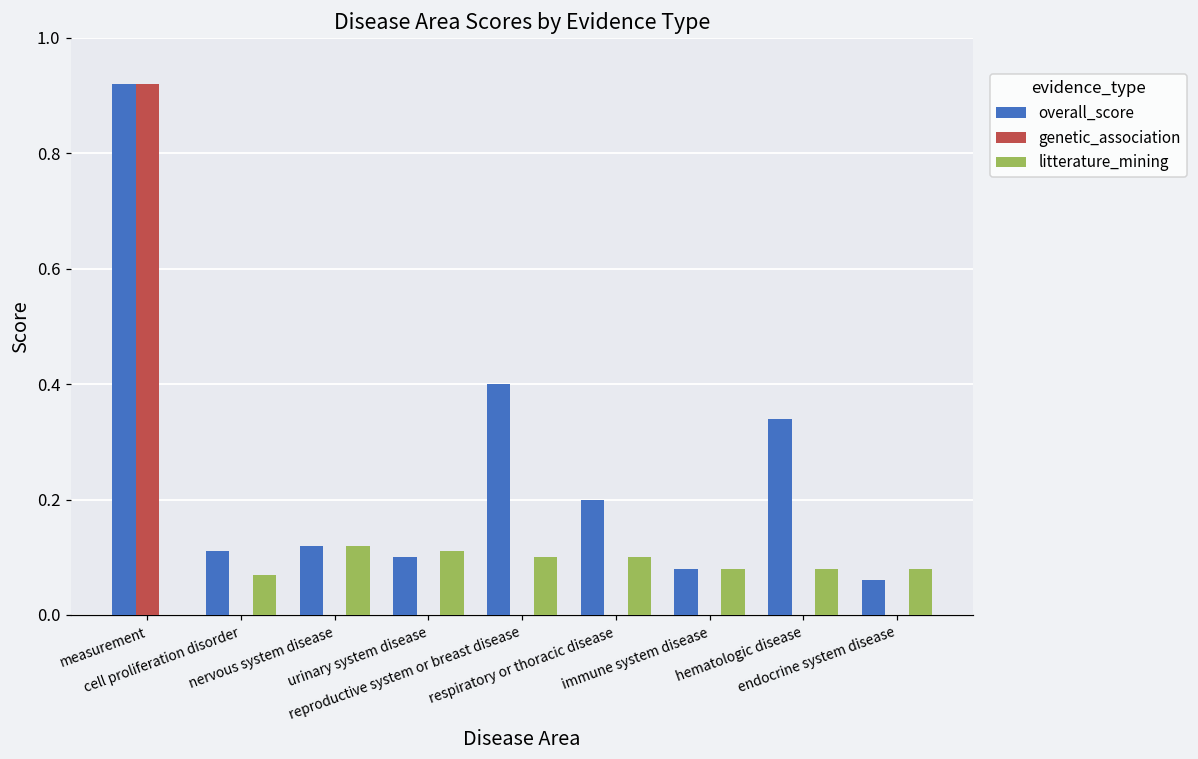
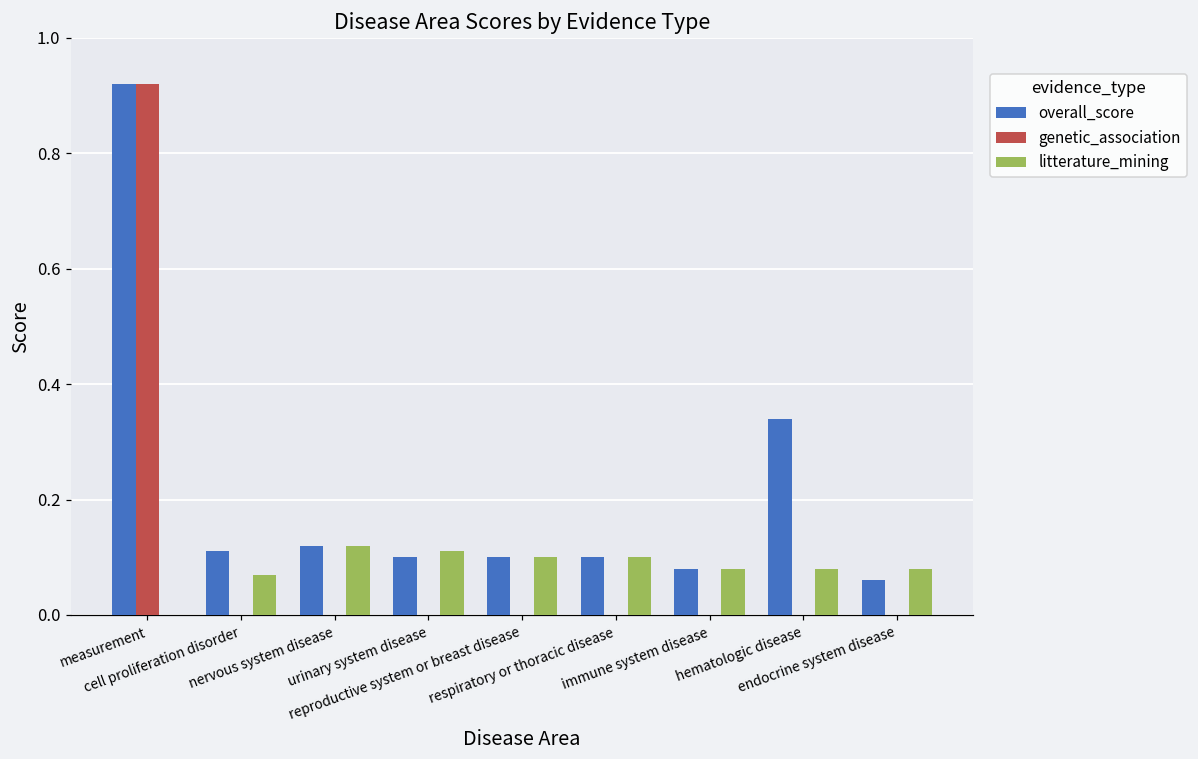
  {
    "overall_score": {
      "measurement": 0.92,
      "cell proliferation disorder": 0.11,
      "nervous system disease": 0.12,
      "urinary system disease": 0.1,
-     "reproductive system or breast disease": 0.4,
-     "respiratory or thoracic disease": 0.2,
+     "reproductive system or breast disease": 0.1,
+     "respiratory or thoracic disease": 0.1,
      "immune system disease": 0.08,
      "hematologic disease": 0.34,
      "endocrine system disease": 0.06
    },
    "genetic_association": {
      "measurement": 0.92,
      "cell proliferation disorder": 0.0,
      "nervous system disease": 0.0,
      "urinary system disease": 0.0,
      "reproductive system or breast disease": 0.0,
      "respiratory or thoracic disease": 0.0,
      "immune system disease": 0.0,
      "hematologic disease": 0.0,
      "endocrine system disease": 0.0
    },
    "litterature_mining": {
      "measurement": 0.0,
      "cell proliferation disorder": 0.07,
      "nervous system disease": 0.12,
      "urinary system disease": 0.11,
      "reproductive system or breast disease": 0.1,
      "respiratory or thoracic disease": 0.1,
      "immune system disease": 0.08,
      "hematologic disease": 0.08,
      "endocrine system disease": 0.08
    }
  }
